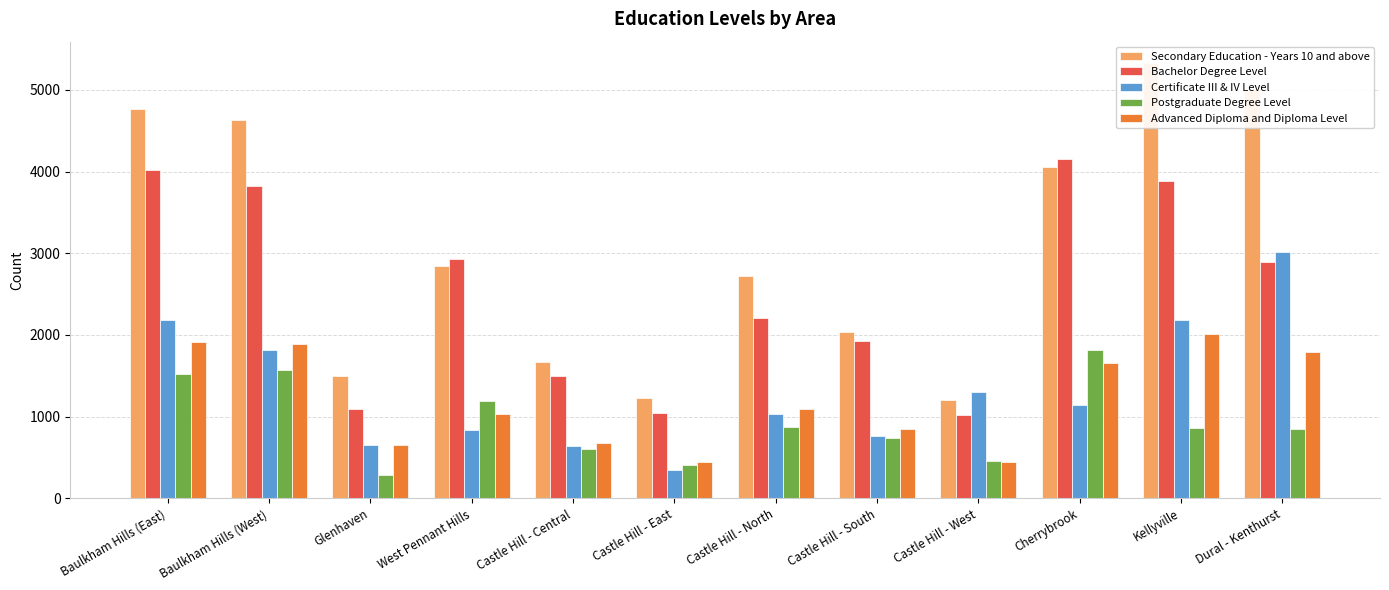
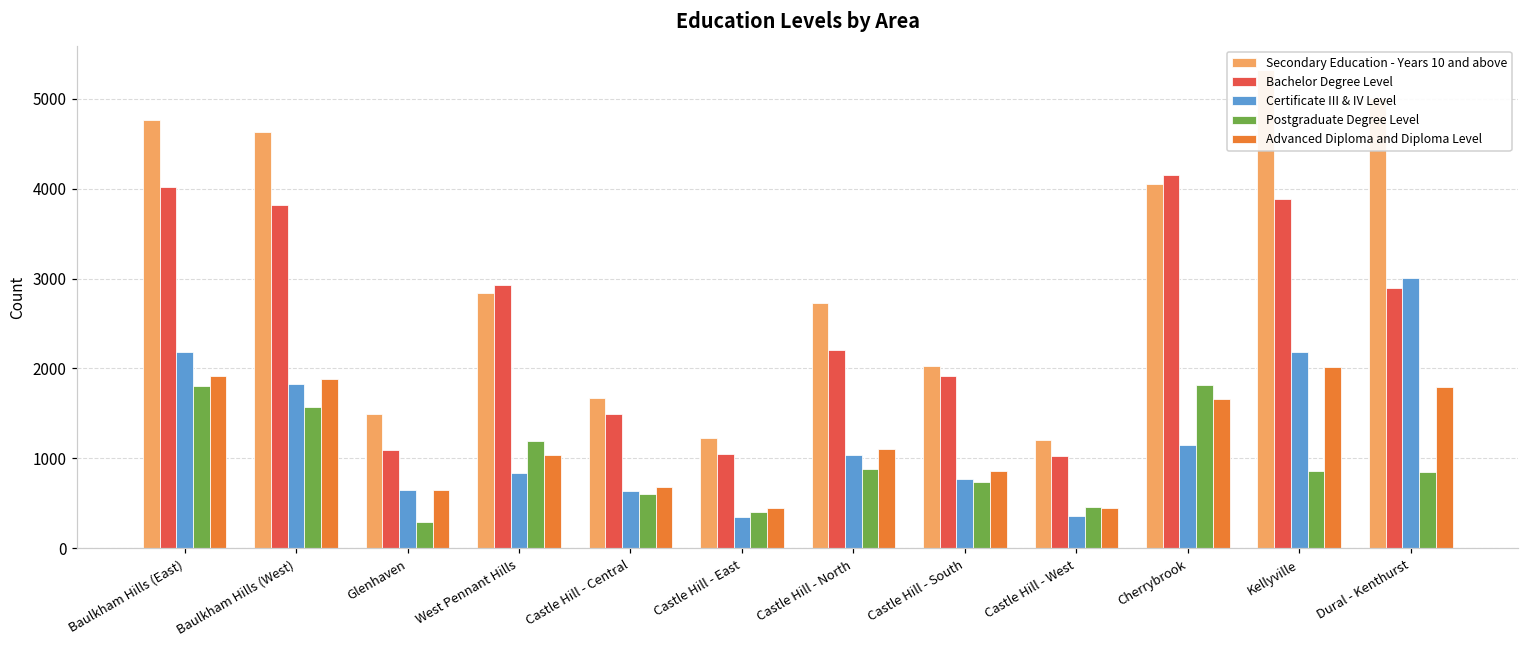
  {
    "Secondary Education - Years 10 and above": {
      "Baulkham Hills (East)": 4800,
      "Baulkham Hills (West)": 4600,
      "Glenhaven": 1500,
      "West Pennant Hills": 2800,
      "Castle Hill - Central": 1700,
      "Castle Hill - East": 1200,
      "Castle Hill - North": 2700,
      "Castle Hill - South": 2000,
      "Castle Hill - West": 1200,
      "Cherrybrook": 4100
    },
    "Certificate III & IV Level": {
      "Baulkham Hills (East)": 2200,
      "Baulkham Hills (West)": 1800,
      "Glenhaven": 700,
      "West Pennant Hills": 800,
      "Castle Hill - Central": 600,
      "Castle Hill - East": 300,
      "Castle Hill - North": 1000,
      "Castle Hill - South": 800,
-     "Castle Hill - West": 1300,
+     "Castle Hill - West": 400,
      "Cherrybrook": 1100,
      "Kellyville": 2200,
      "Dural - Kenthurst": 3000
    },
    "Postgraduate Degree Level": {
-     "Baulkham Hills (East)": 1500,
+     "Baulkham Hills (East)": 1800,
      "Baulkham Hills (West)": 1600,
      "Glenhaven": 300,
      "West Pennant Hills": 1200,
      "Castle Hill - Central": 600,
      "Castle Hill - East": 400,
      "Castle Hill - North": 900,
      "Castle Hill - South": 700,
      "Castle Hill - West": 500,
      "Cherrybrook": 1800,
      "Kellyville": 900,
      "Dural - Kenthurst": 800
    }
  }
